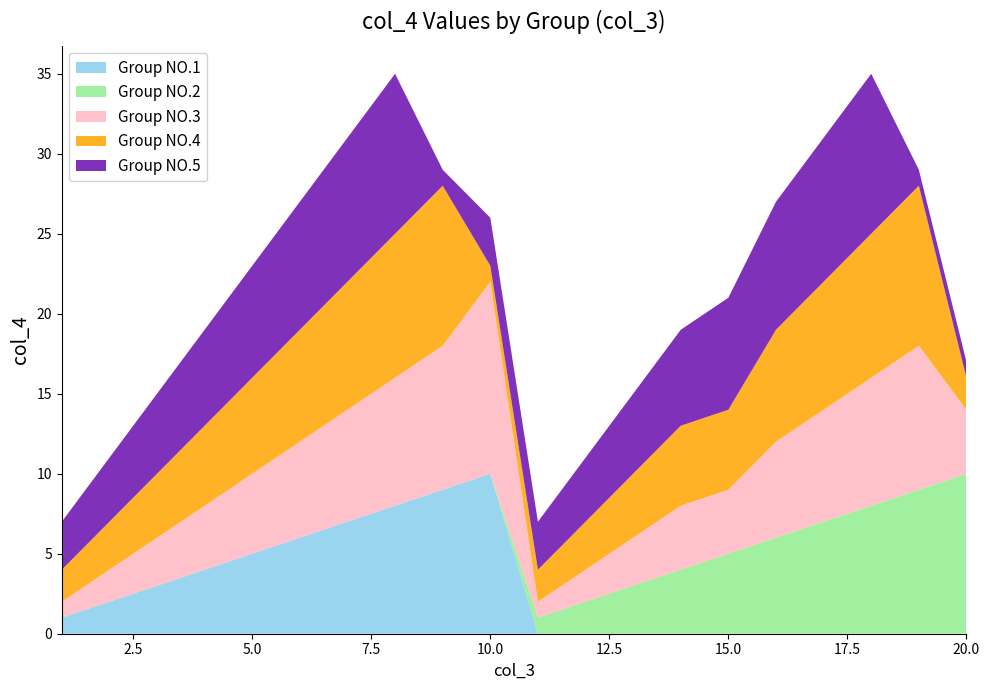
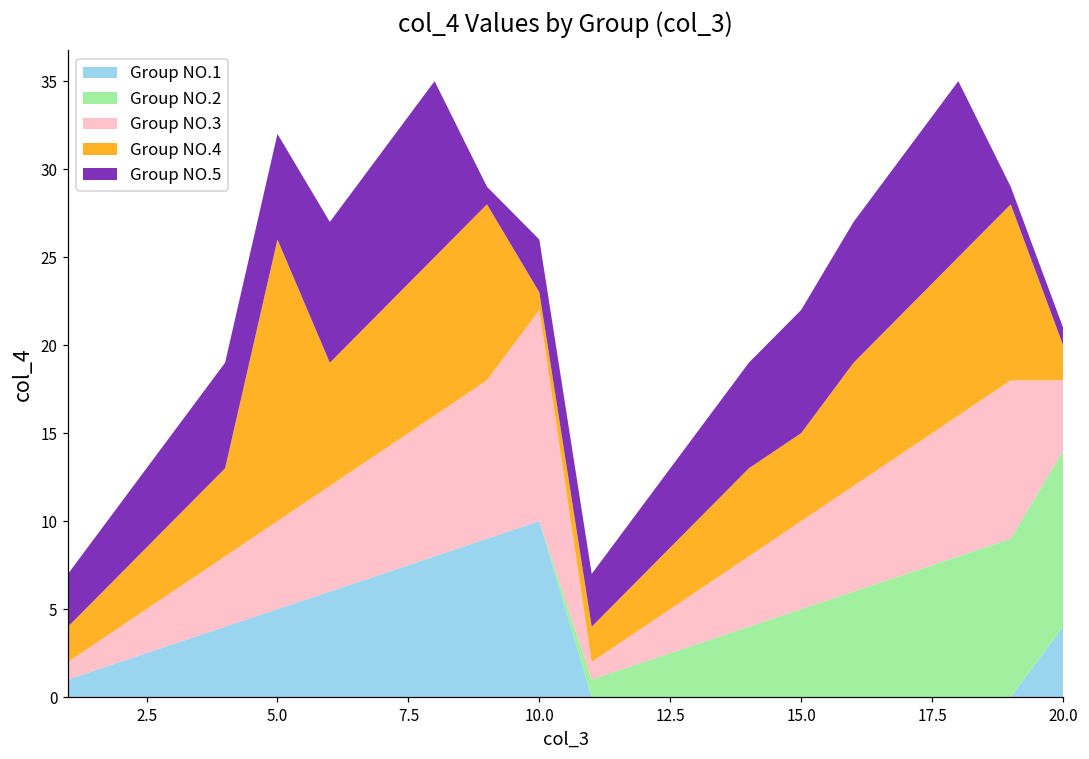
  {
    "Group NO.1": {
      "15.0": 0,
-     "20.0": 0
+     "20.0": 4
    },
    "Group NO.3": {
      "5.0": 5,
      "10.0": 12,
-     "15.0": 4,
+     "15.0": 5,
      "20.0": 4
    },
    "Group NO.4": {
-     "5.0": 6,
+     "5.0": 16,
      "10.0": 1,
      "15.0": 5,
      "20.0": 2
    },
    "Group NO.5": {
-     "5.0": 7,
+     "5.0": 6,
      "10.0": 3,
      "15.0": 7,
      "20.0": 1
    }
  }
